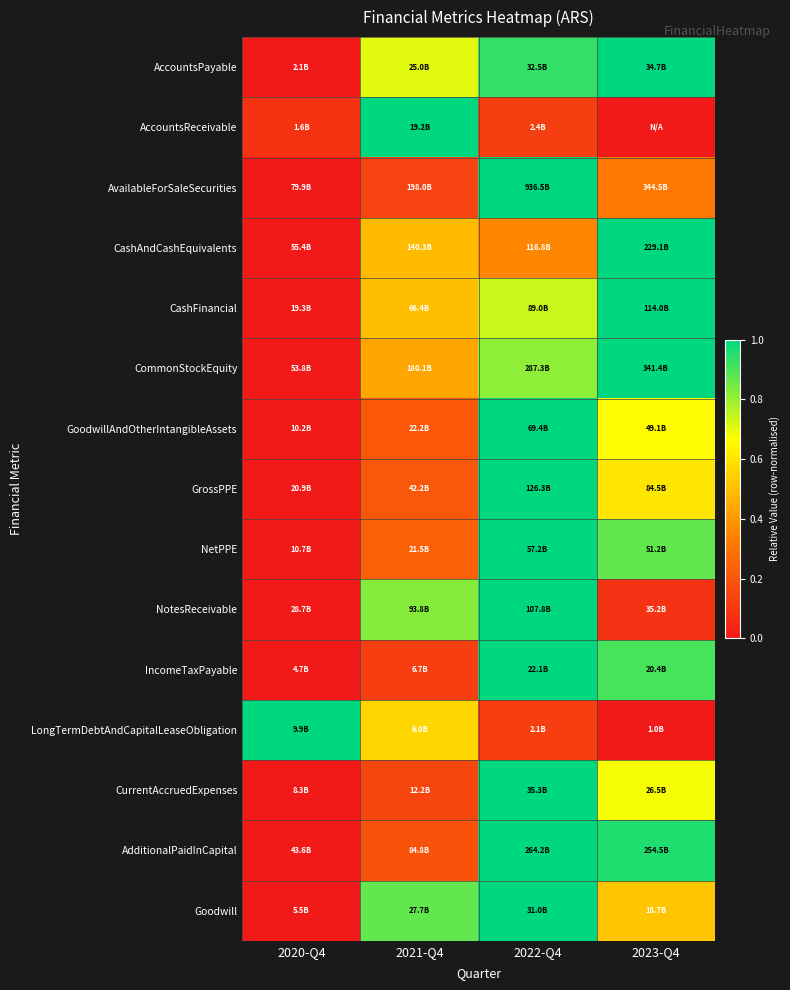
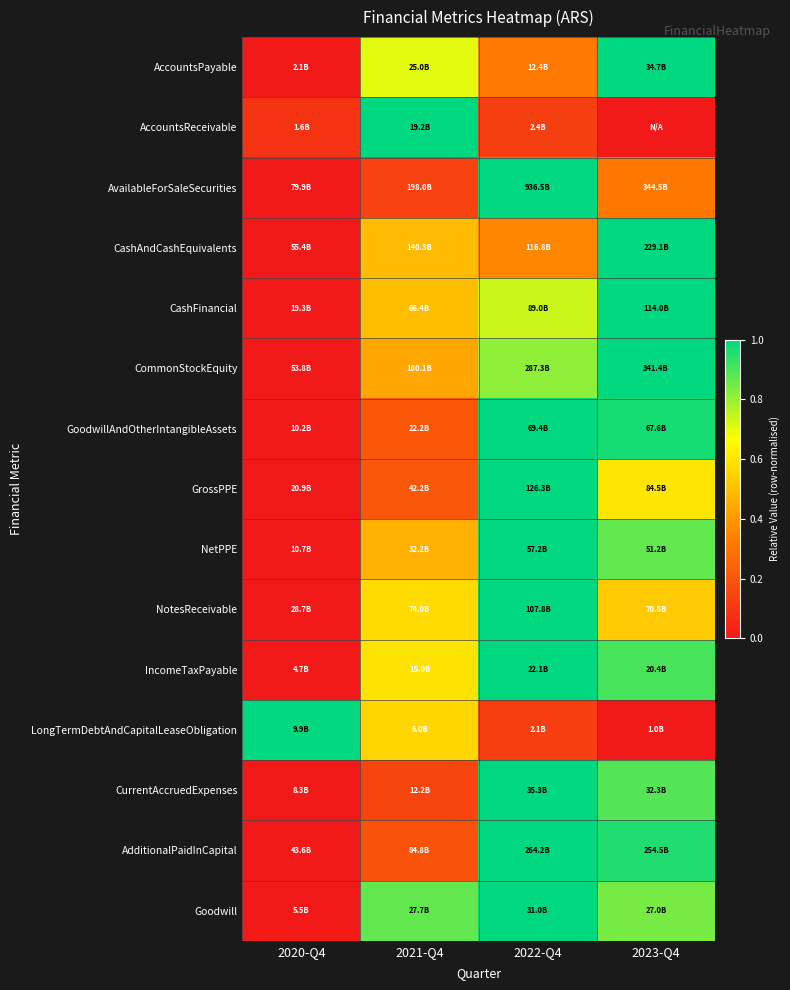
  {
    "AccountsPayable": {
      "2020-Q4": "2.1B",
      "2021-Q4": "25.0B",
-     "2022-Q4": "32.5B",
+     "2022-Q4": "12.4B",
      "2023-Q4": "34.7B"
    },
    "AccountsReceivable": {
      "2020-Q4": "1.6B",
      "2021-Q4": "19.2B",
      "2022-Q4": "2.4B"
    },
    "AvailableForSaleSecurities": {
      "2020-Q4": "79.9B",
      "2021-Q4": "198.0B",
      "2022-Q4": "936.5B",
      "2023-Q4": "344.5B"
    },
    "CashAndCashEquivalents": {
      "2020-Q4": "55.4B",
      "2021-Q4": "140.3B",
      "2022-Q4": "116.8B",
      "2023-Q4": "229.1B"
    },
    "CashFinancial": {
      "2020-Q4": "19.3B",
      "2021-Q4": "66.4B",
      "2022-Q4": "89.0B",
      "2023-Q4": "114.0B"
    },
    "CommonStockEquity": {
      "2020-Q4": "53.8B",
      "2021-Q4": "180.1B",
      "2022-Q4": "287.3B",
      "2023-Q4": "341.4B"
    },
    "GoodwillAndOtherIntangibleAssets": {
      "2020-Q4": "10.2B",
      "2021-Q4": "22.2B",
      "2022-Q4": "69.4B",
-     "2023-Q4": "49.1B"
+     "2023-Q4": "67.6B"
    },
    "GrossPPE": {
      "2020-Q4": "20.9B",
      "2021-Q4": "42.2B",
      "2022-Q4": "126.3B",
      "2023-Q4": "84.5B"
    },
    "NetPPE": {
      "2020-Q4": "10.7B",
-     "2021-Q4": "21.5B",
+     "2021-Q4": "32.2B",
      "2022-Q4": "57.2B",
      "2023-Q4": "51.2B"
    },
    "NotesReceivable": {
      "2020-Q4": "28.7B",
-     "2021-Q4": "93.8B",
+     "2021-Q4": "74.0B",
      "2022-Q4": "107.8B",
-     "2023-Q4": "35.2B"
+     "2023-Q4": "70.8B"
    },
    "IncomeTaxPayable": {
      "2020-Q4": "4.7B",
-     "2021-Q4": "6.7B",
+     "2021-Q4": "15.0B",
      "2022-Q4": "22.1B",
      "2023-Q4": "20.4B"
    },
    "LongTermDebtAndCapitalLeaseObligation": {
      "2020-Q4": "9.9B",
      "2021-Q4": "6.0B",
      "2022-Q4": "2.1B",
      "2023-Q4": "1.0B"
    },
    "CurrentAccruedExpenses": {
      "2020-Q4": "8.3B",
      "2021-Q4": "12.2B",
      "2022-Q4": "35.3B",
-     "2023-Q4": "26.5B"
+     "2023-Q4": "32.3B"
    },
    "AdditionalPaidInCapital": {
      "2020-Q4": "43.6B",
      "2021-Q4": "84.8B",
      "2022-Q4": "264.2B",
      "2023-Q4": "254.5B"
    },
    "Goodwill": {
      "2020-Q4": "5.5B",
      "2021-Q4": "27.7B",
      "2022-Q4": "31.0B",
-     "2023-Q4": "18.7B"
+     "2023-Q4": "27.0B"
    }
  }
